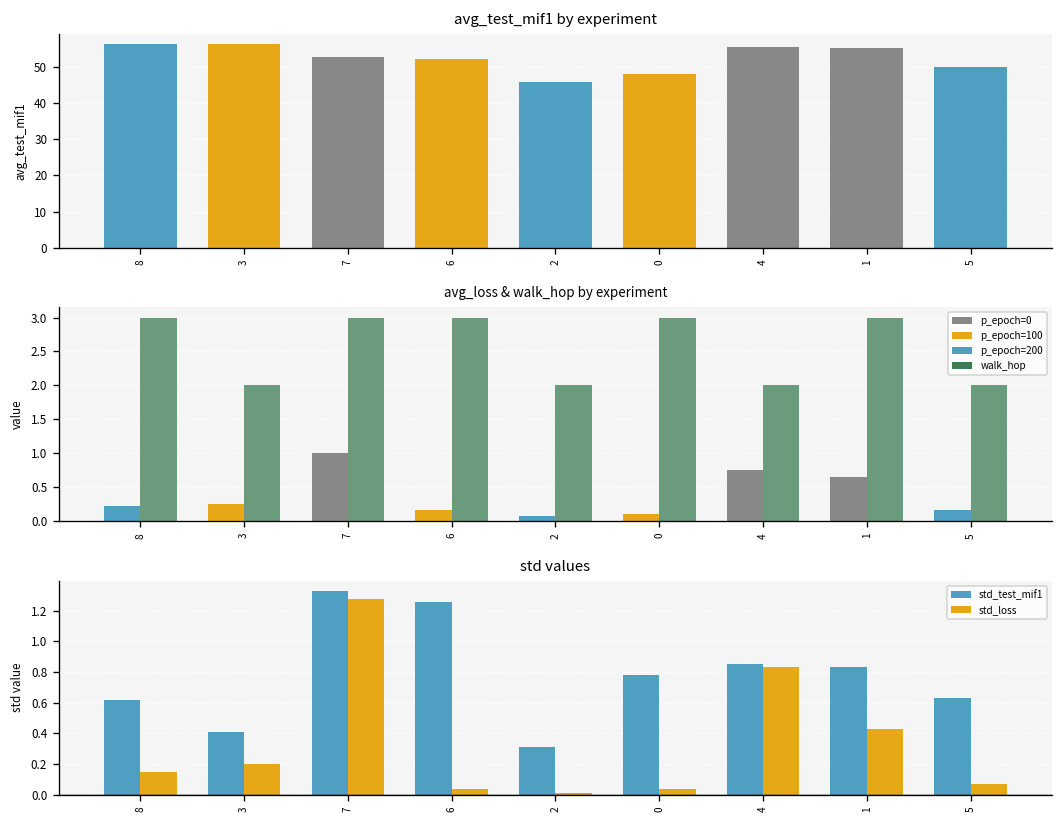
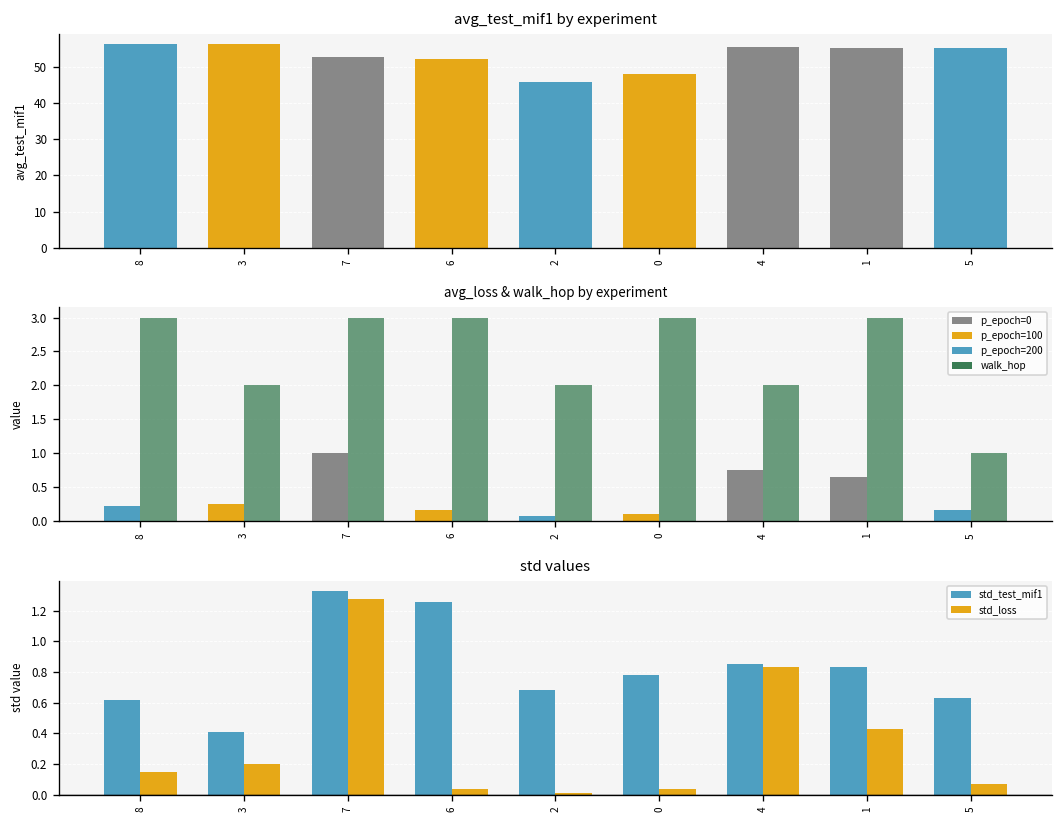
  {
    "avg_test_mif1 by experiment": {
      "8": 56,
      "3": 56,
      "7": 53,
      "6": 52,
      "2": 46,
      "0": 48,
      "4": 55,
      "1": 55,
-     "5": 50
+     "5": 55
    },
    "avg_loss & walk_hop by experiment": {
      "walk_hop": {
        "8": 3,
        "3": 2,
        "7": 3,
        "6": 3,
        "2": 2,
        "0": 3,
        "4": 2,
        "1": 3,
-       "5": 2
+       "5": 1
      }
    },
    "std values": {
      "std_test_mif1": {
        "8": 0.62,
        "3": 0.41,
        "7": 1.33,
        "6": 1.26,
-       "2": 0.31,
+       "2": 0.68,
        "0": 0.78,
        "4": 0.85,
        "1": 0.83,
        "5": 0.63
      },
      "std_loss": {
        "8": 0.15,
        "3": 0.20,
        "7": 1.28,
        "6": 0.04,
        "0": 0.04,
        "4": 0.83,
        "1": 0.43,
        "5": 0.07
      }
    }
  }
